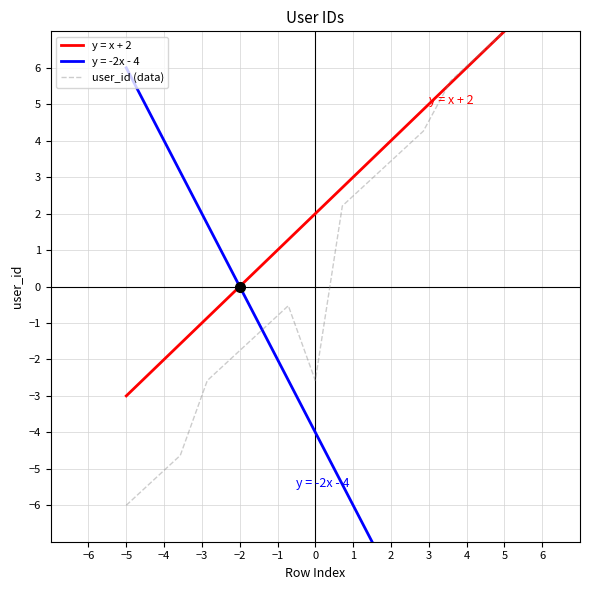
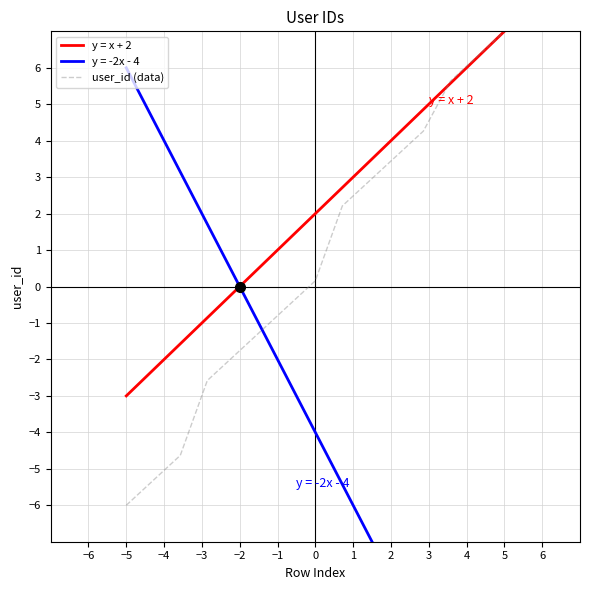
  {
    "y = x + 2": {
      "−5": -3.0
    },
    "user_id (data)": {
      "−5": -6.0,
-     "0": -2.6
+     "0": 0.2
    }
  }
